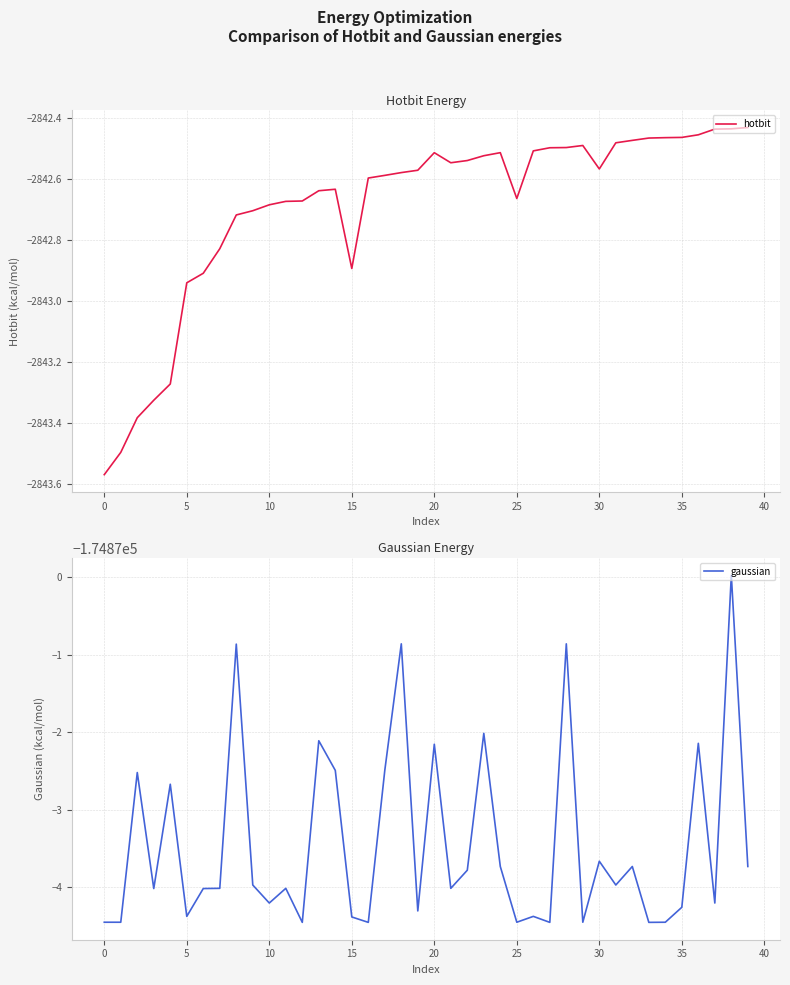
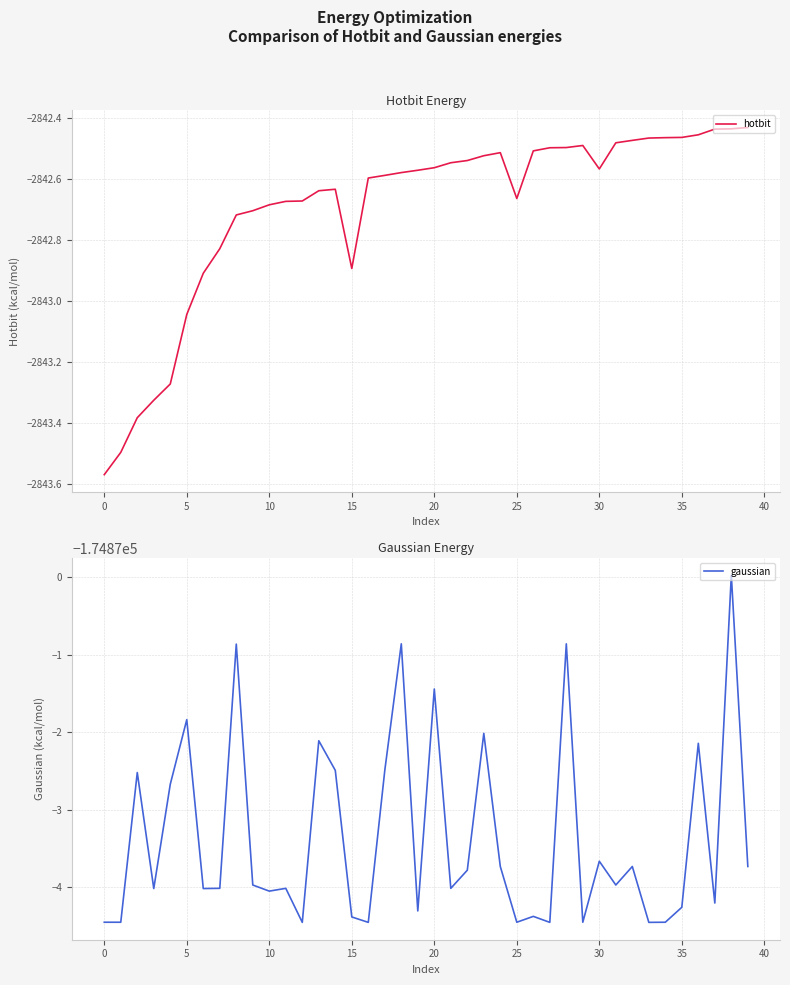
  {
    "Hotbit Energy": {
      "0": -2843.57,
-     "5": -2842.94,
+     "5": -2843.04,
      "10": -2842.69,
      "15": -2842.89,
-     "20": -2842.51,
+     "20": -2842.56,
      "25": -2842.66,
      "30": -2842.57,
      "35": -2842.46
    },
    "Gaussian Energy": {
      "0": -174874.5,
-     "5": -174874.4,
-     "10": -174874.2,
+     "5": -174871.8,
+     "10": -174874.1,
      "15": -174874.4,
-     "20": -174872.2,
+     "20": -174871.4,
      "25": -174874.5,
      "30": -174873.7,
      "35": -174874.3
    }
  }
